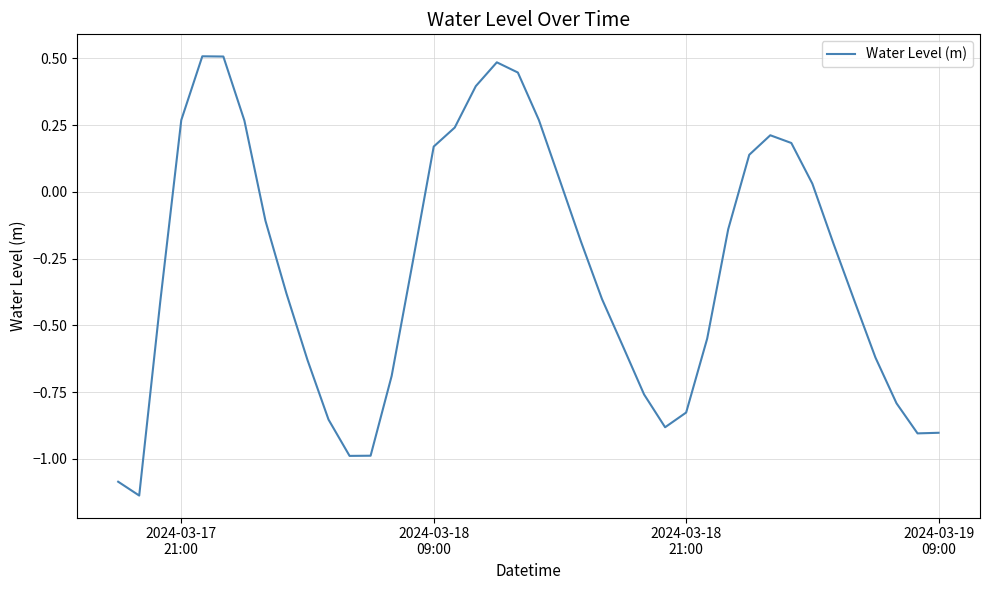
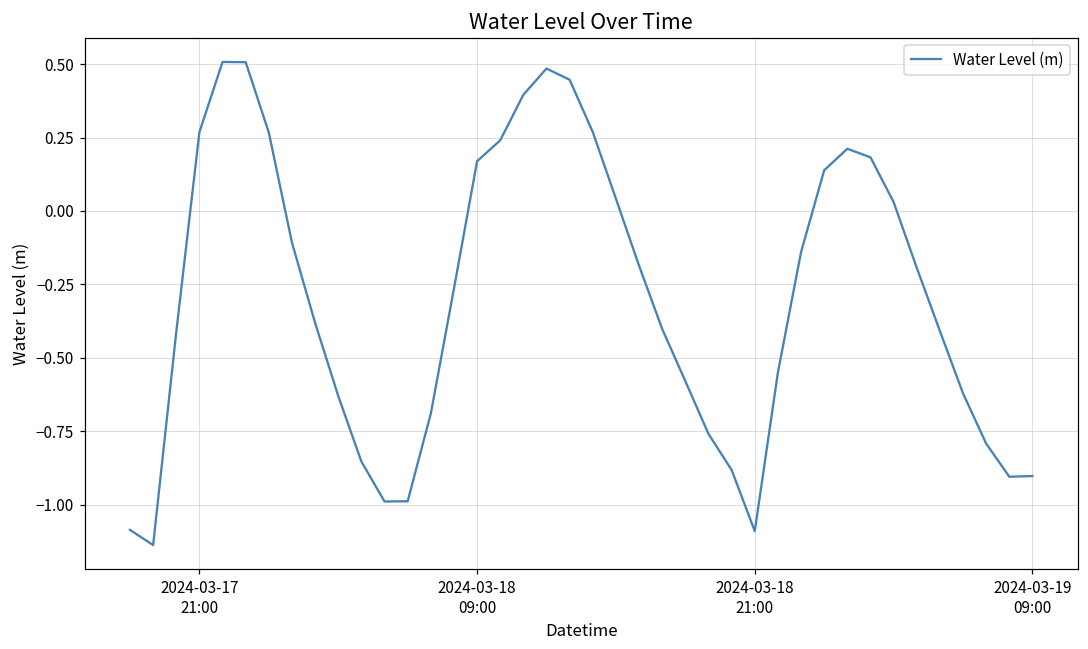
  {
    "2024-03-17 21:00": 0.27,
    "2024-03-18 09:00": 0.17,
-   "2024-03-18 21:00": -0.83,
+   "2024-03-18 21:00": -1.09,
    "2024-03-19 09:00": -0.90
  }
